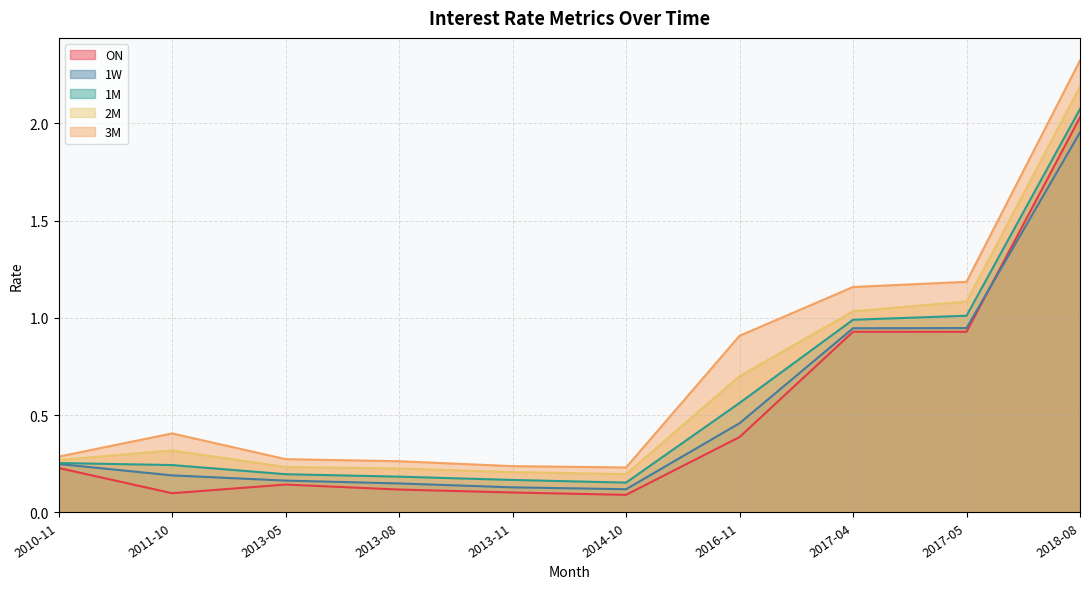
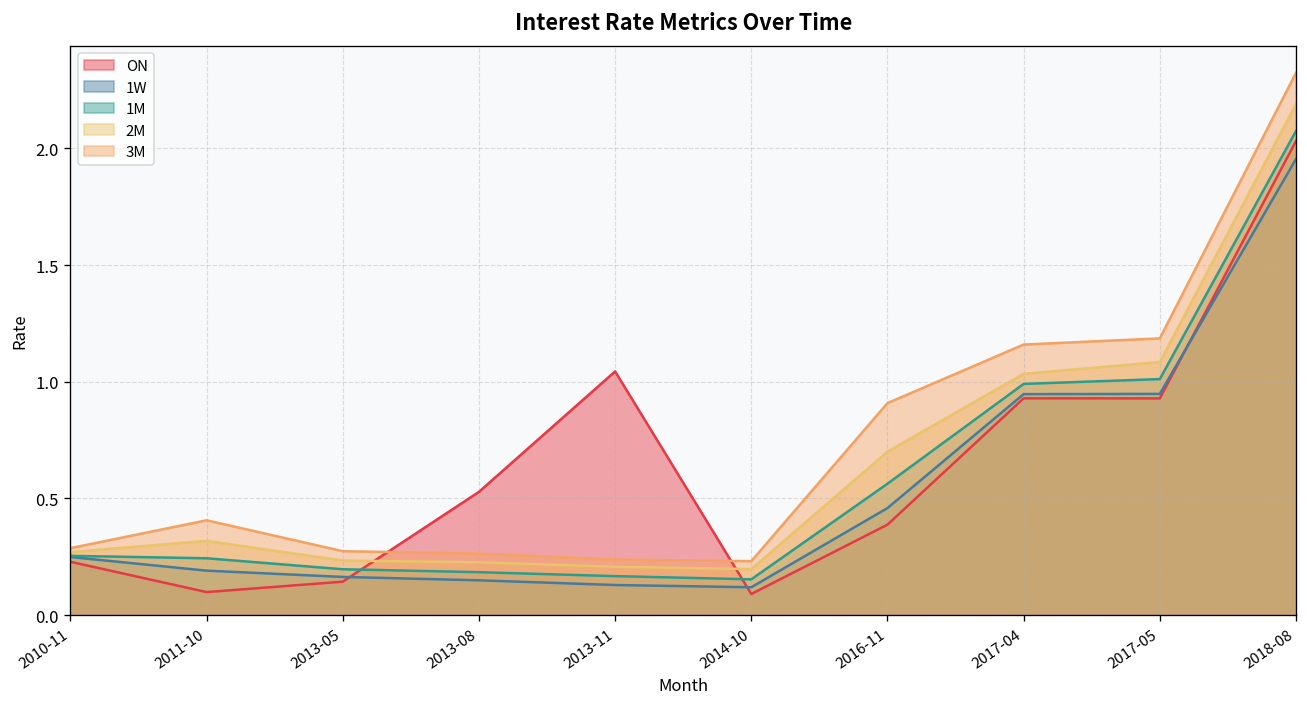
  {
    "ON": {
      "2010-11": 0.23,
      "2011-10": 0.10,
      "2013-05": 0.14,
-     "2013-08": 0.12,
-     "2013-11": 0.10,
+     "2013-08": 0.53,
+     "2013-11": 1.04,
      "2014-10": 0.09,
      "2016-11": 0.39,
      "2017-04": 0.93,
      "2017-05": 0.93,
      "2018-08": 2.03
    }
  }
